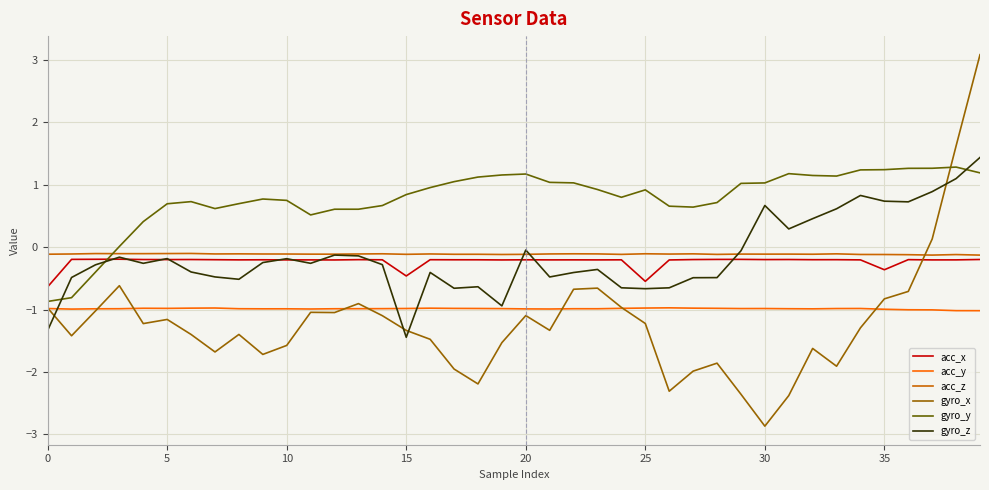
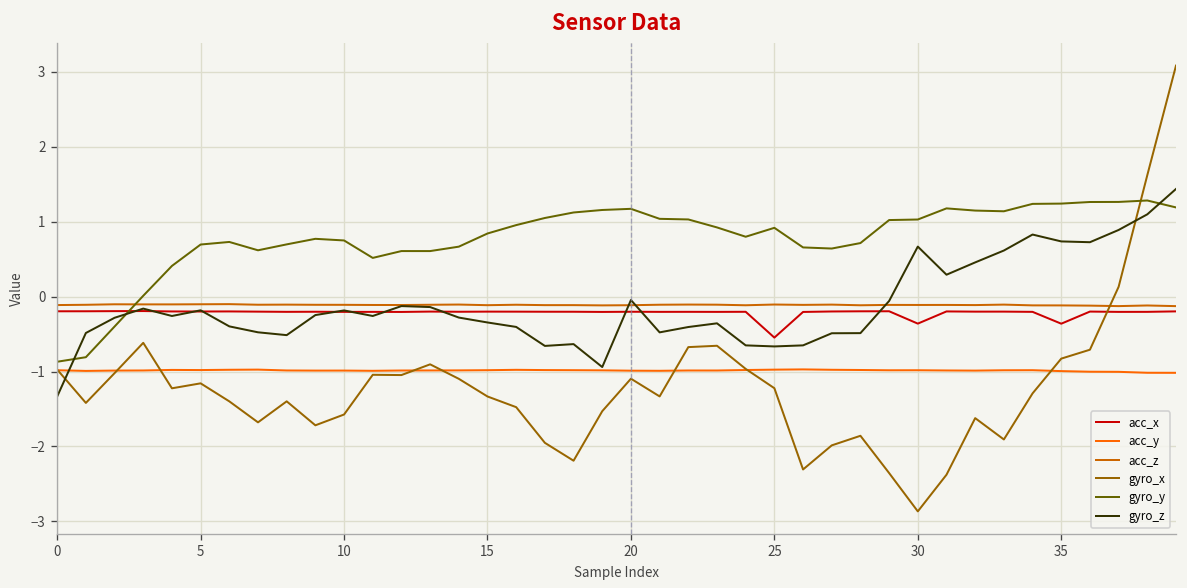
  {
    "acc_x": {
-     "0": -0.6,
-     "15": -0.5,
+     "0": -0.2,
+     "15": -0.2,
      "20": -0.2,
      "25": -0.5,
-     "30": -0.2,
+     "30": -0.4,
      "35": -0.4
    },
    "gyro_z": {
      "0": -1.3,
-     "15": -1.4,
+     "15": -0.3,
      "20": 0.0,
      "25": -0.7,
      "30": 0.7,
      "35": 0.7
    }
  }
